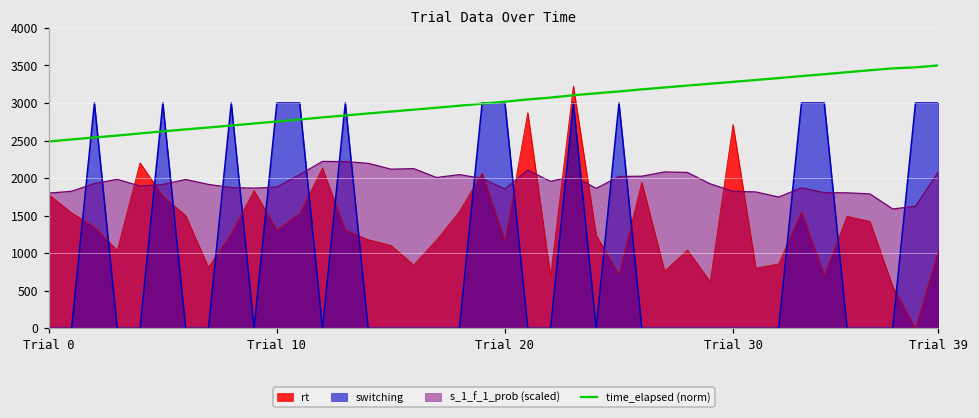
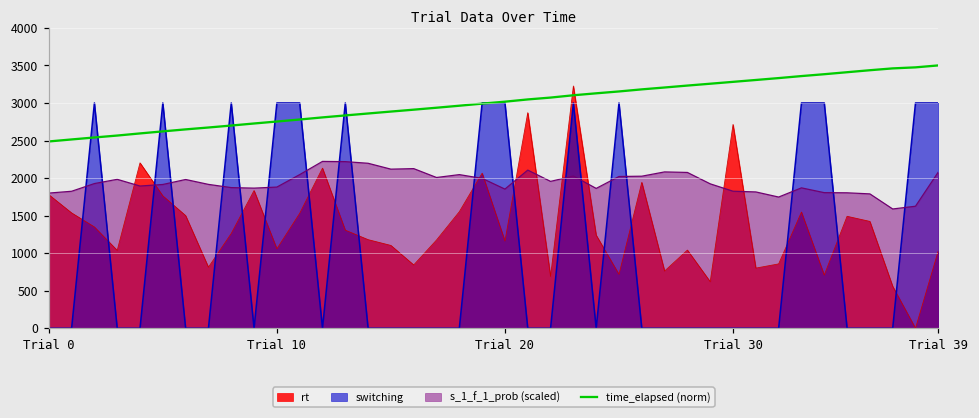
  {
    "rt": {
-     "Trial 10": 1300,
+     "Trial 10": 1100,
      "Trial 20": 1200,
      "Trial 30": 2700,
      "Trial 39": 1000
    },
    "switching": {
      "Trial 0": 0,
      "Trial 10": 3000,
      "Trial 30": 0,
      "Trial 39": 3000
    },
    "s_1_f_1_prob (scaled)": {
      "Trial 10": 1900,
      "Trial 20": 1900,
      "Trial 30": 1800,
      "Trial 39": 2100
    },
    "time_elapsed (norm)": {
      "Trial 0": 2500,
      "Trial 10": 2800,
      "Trial 30": 3300,
      "Trial 39": 3500
    }
  }
